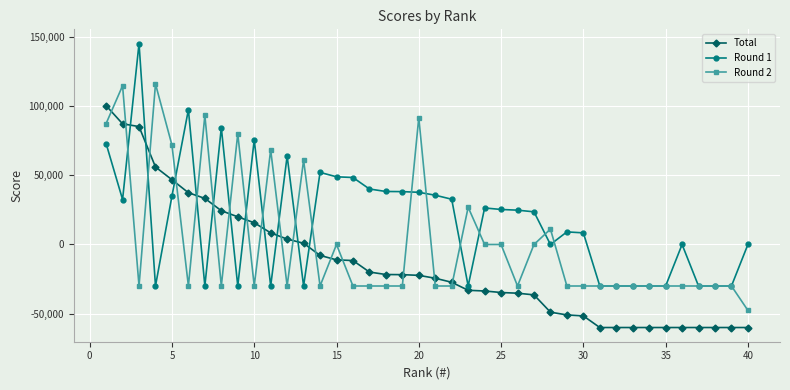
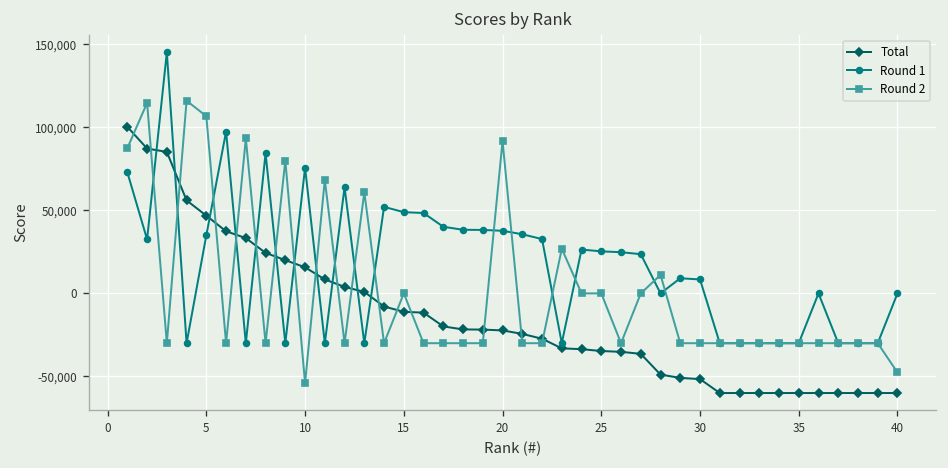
  {
    "Round 2": {
-     "5": "72,000",
-     "10": "-30,000",
+     "5": "107,000",
+     "10": "-54,000",
      "15": "0",
      "20": "92,000",
      "25": "0",
      "30": "-30,000",
      "40": "-48,000"
    }
  }
